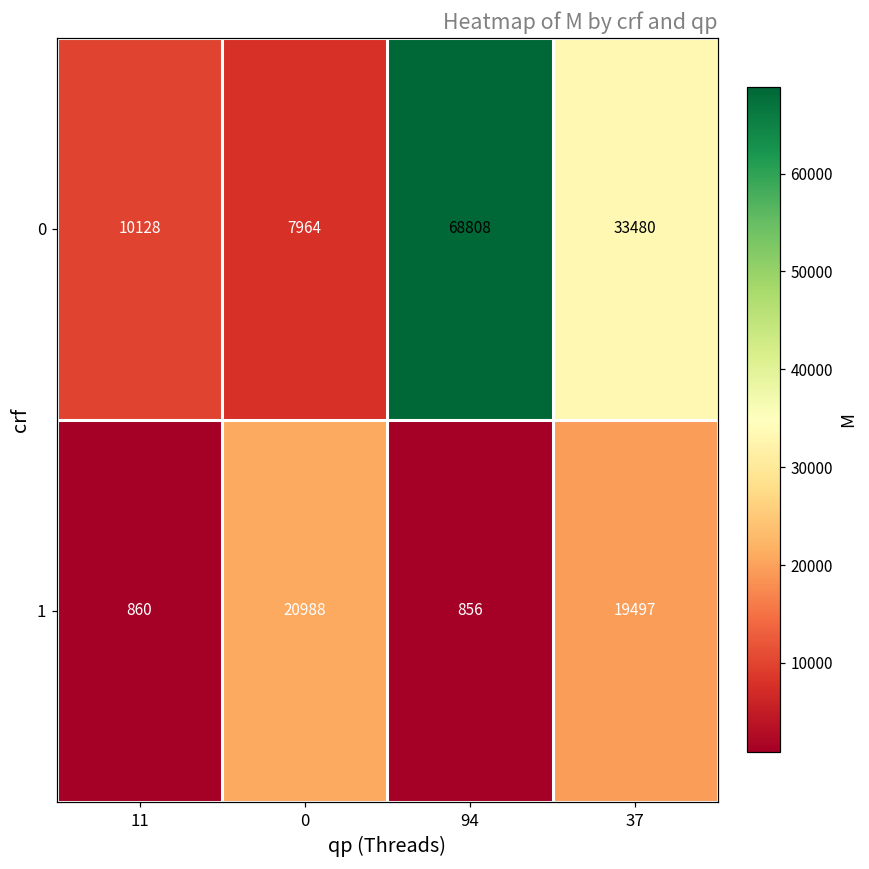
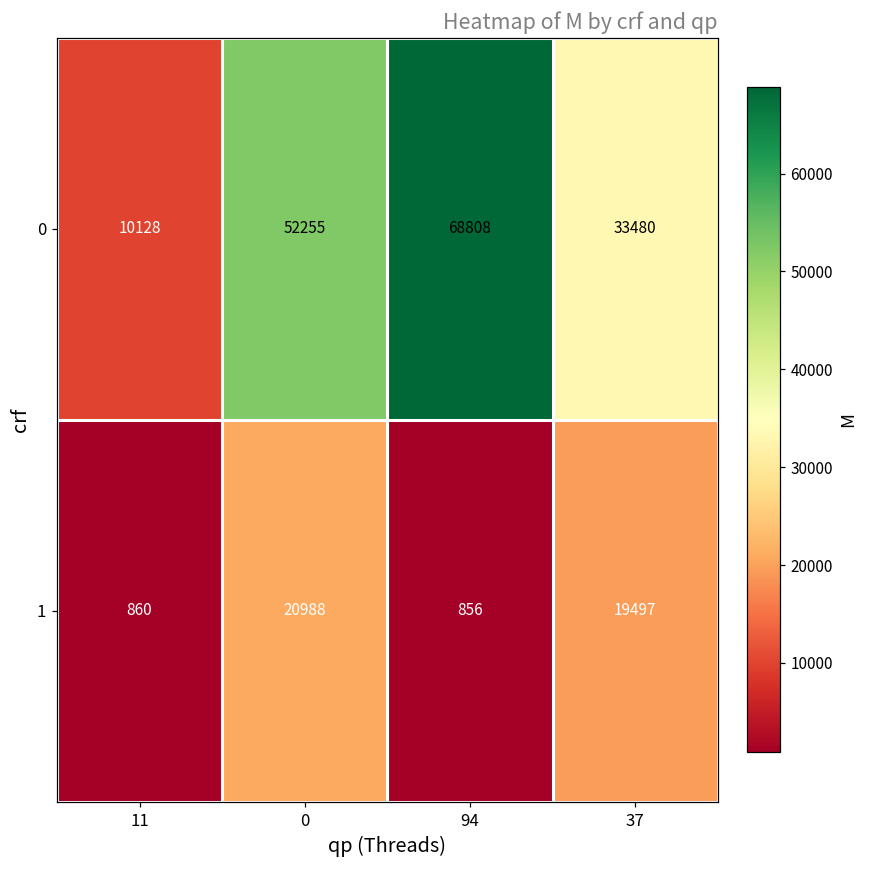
  {
    "0": {
      "11": 10128,
-     "0": 7964,
+     "0": 52255,
      "94": 68808,
      "37": 33480
    },
    "1": {
      "11": 860,
      "0": 20988,
      "94": 856,
      "37": 19497
    }
  }
